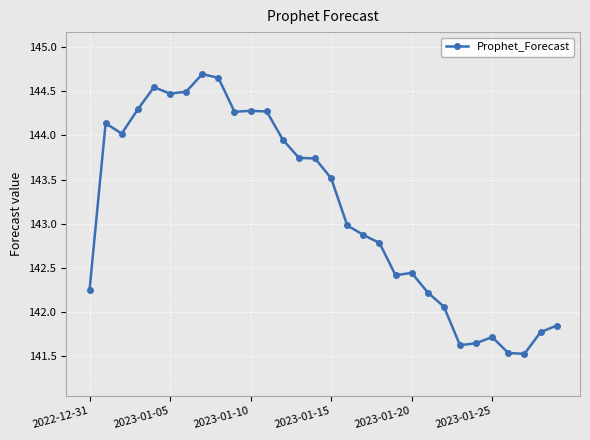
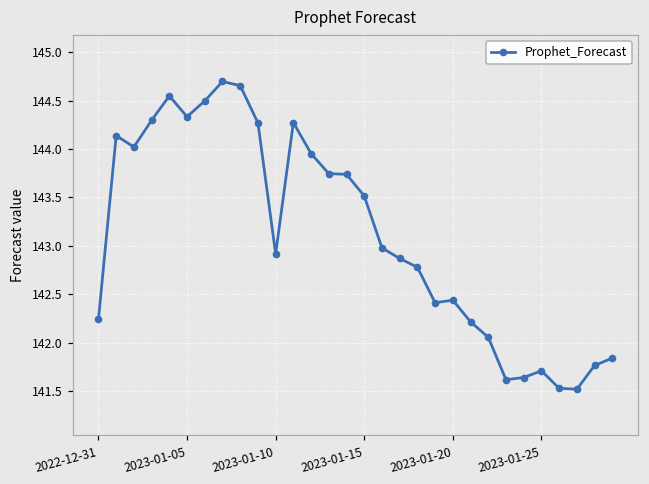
  {
    "2022-12-31": 142.2,
-   "2023-01-05": 144.5,
-   "2023-01-10": 144.3,
+   "2023-01-05": 144.3,
+   "2023-01-10": 142.9,
    "2023-01-15": 143.5,
    "2023-01-20": 142.4,
    "2023-01-25": 141.7
  }
